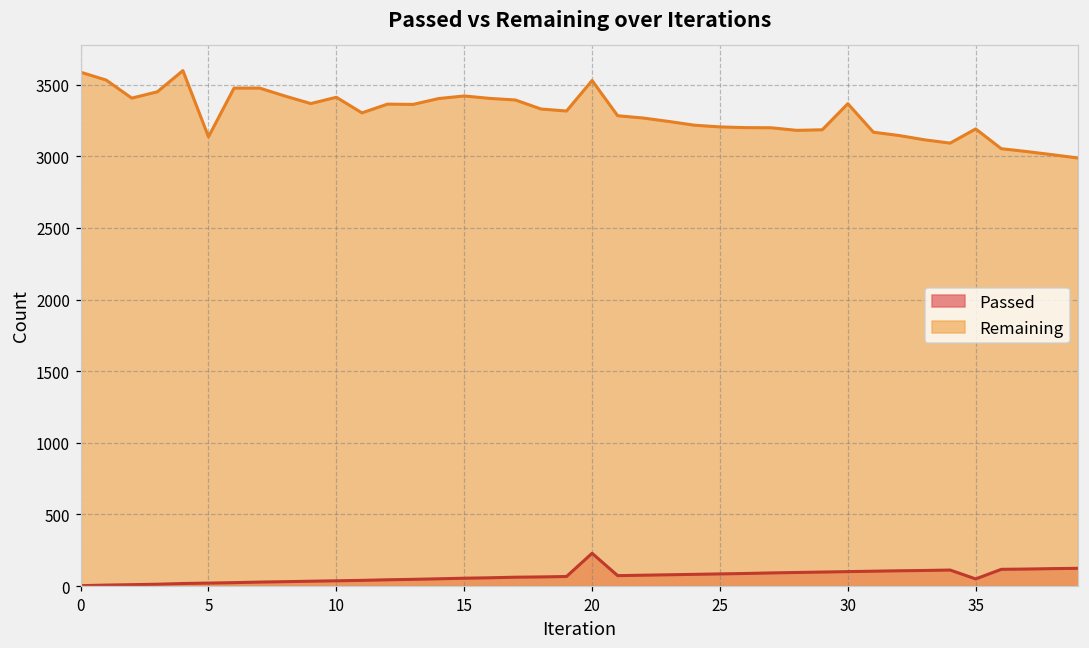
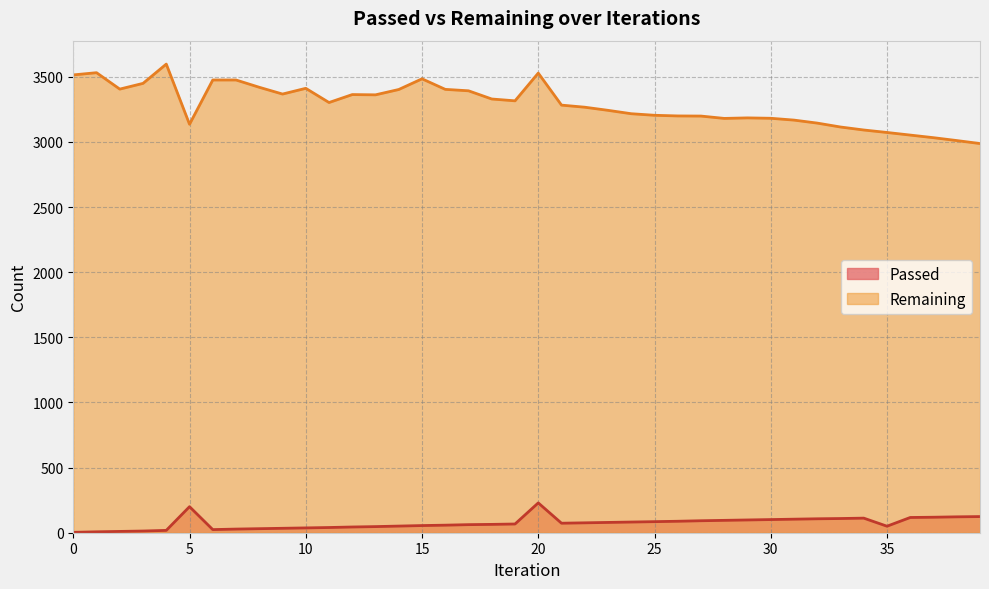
  {
    "Passed": {
      "0": 0,
-     "5": 20,
+     "5": 200,
      "10": 40,
      "15": 60,
      "20": 230,
      "25": 90,
      "30": 100,
      "35": 50
    },
    "Remaining": {
-     "0": 3590,
+     "0": 3520,
      "5": 3140,
      "10": 3410,
-     "15": 3420,
+     "15": 3490,
      "20": 3530,
      "25": 3210,
-     "30": 3370,
-     "35": 3190
+     "30": 3180,
+     "35": 3070
    }
  }
